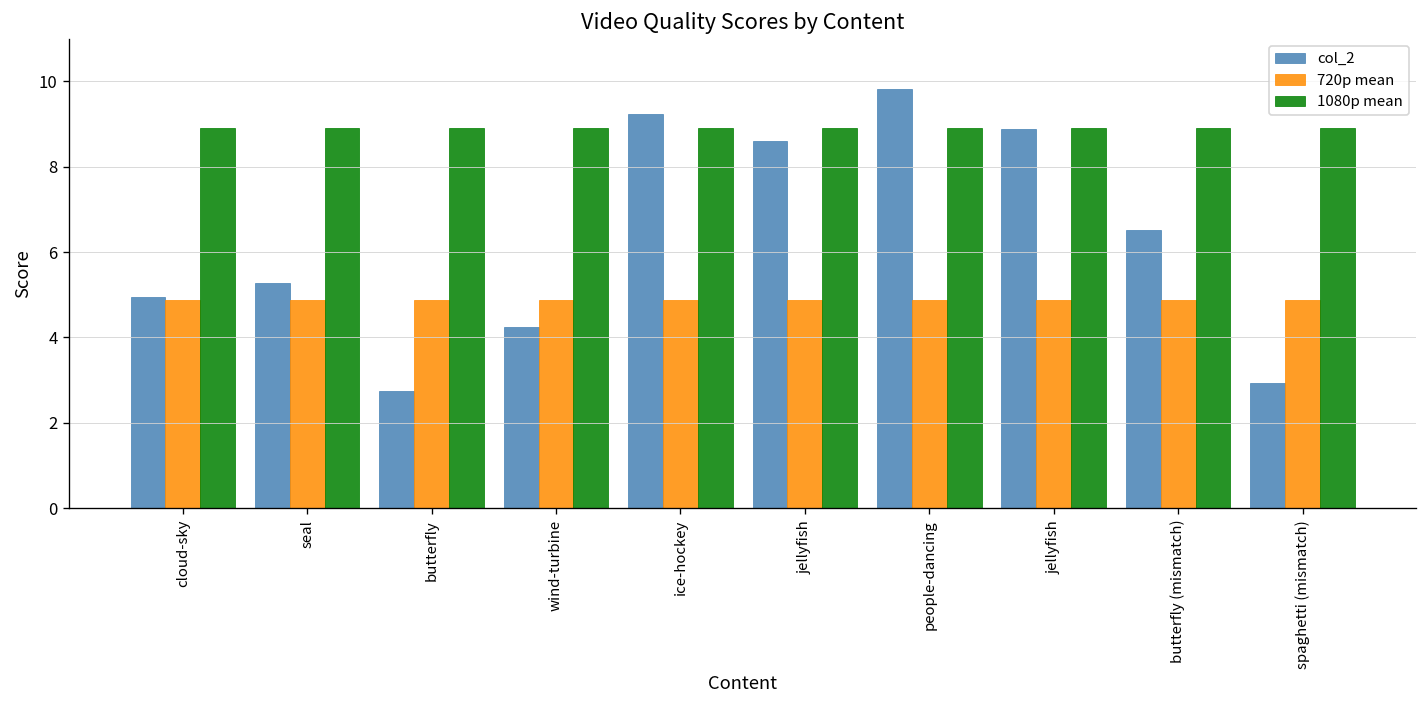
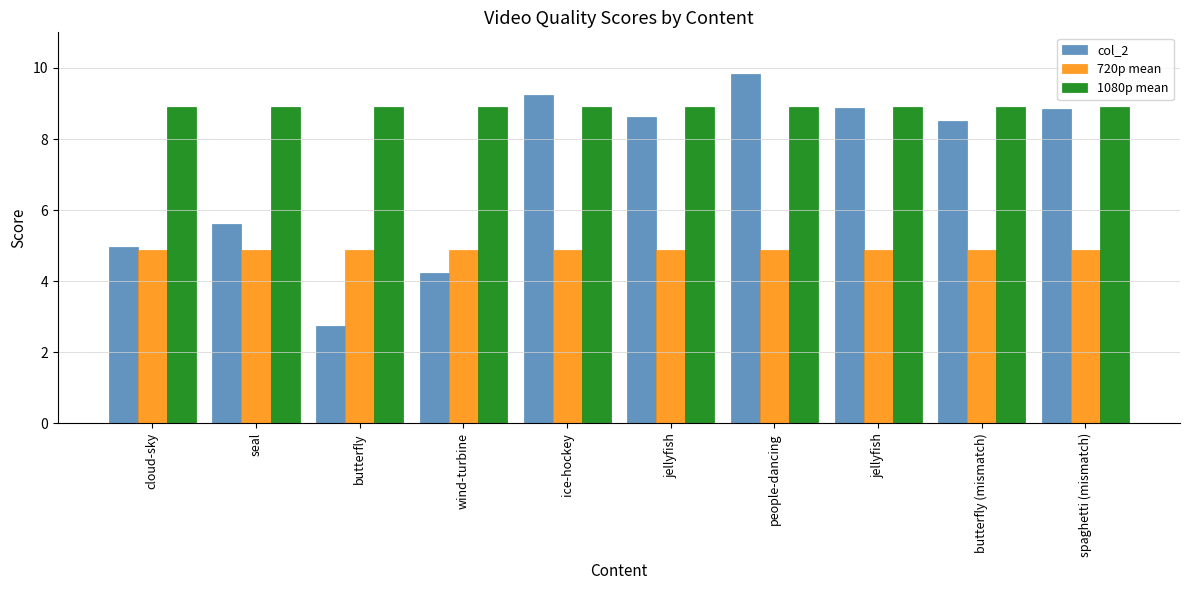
  {
    "col_2": {
      "cloud-sky": 5.0,
-     "seal": 5.3,
+     "seal": 5.6,
      "butterfly": 2.8,
      "wind-turbine": 4.2,
      "ice-hockey": 9.2,
      "people-dancing": 9.8,
-     "butterfly (mismatch)": 6.5,
-     "spaghetti (mismatch)": 2.9
+     "butterfly (mismatch)": 8.5,
+     "spaghetti (mismatch)": 8.8
    },
    "720p mean": {
      "cloud-sky": 4.9,
      "seal": 4.9,
      "butterfly": 4.9,
      "wind-turbine": 4.9,
      "ice-hockey": 4.9,
      "people-dancing": 4.9,
      "butterfly (mismatch)": 4.9,
      "spaghetti (mismatch)": 4.9
    },
    "1080p mean": {
      "cloud-sky": 8.9,
      "seal": 8.9,
      "butterfly": 8.9,
      "wind-turbine": 8.9,
      "ice-hockey": 8.9,
      "people-dancing": 8.9,
      "butterfly (mismatch)": 8.9,
      "spaghetti (mismatch)": 8.9
    }
  }
